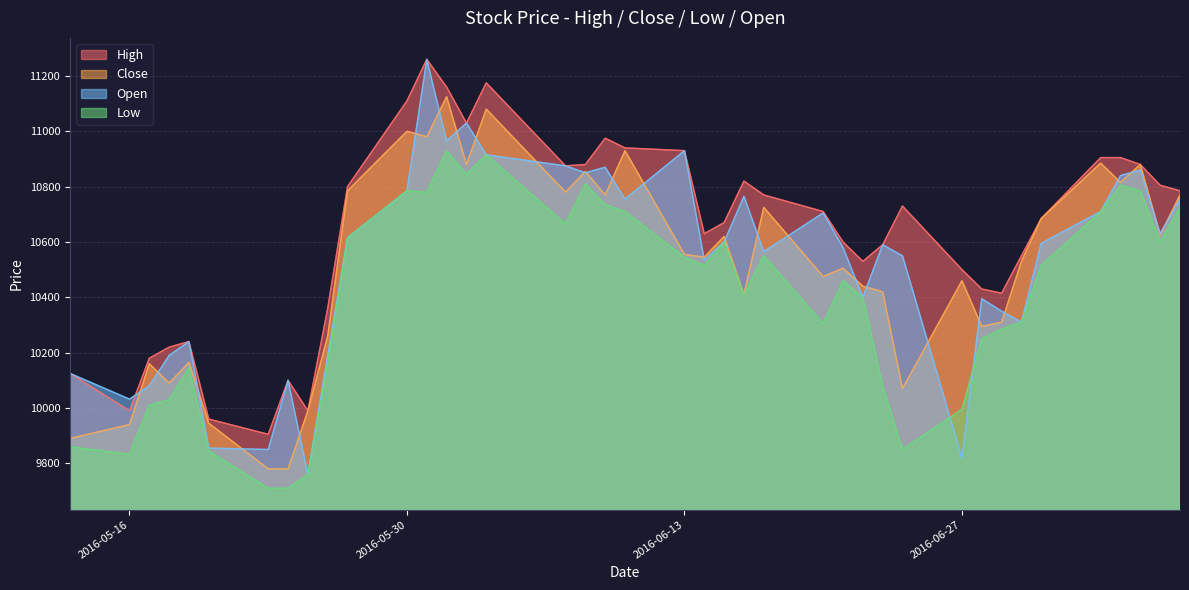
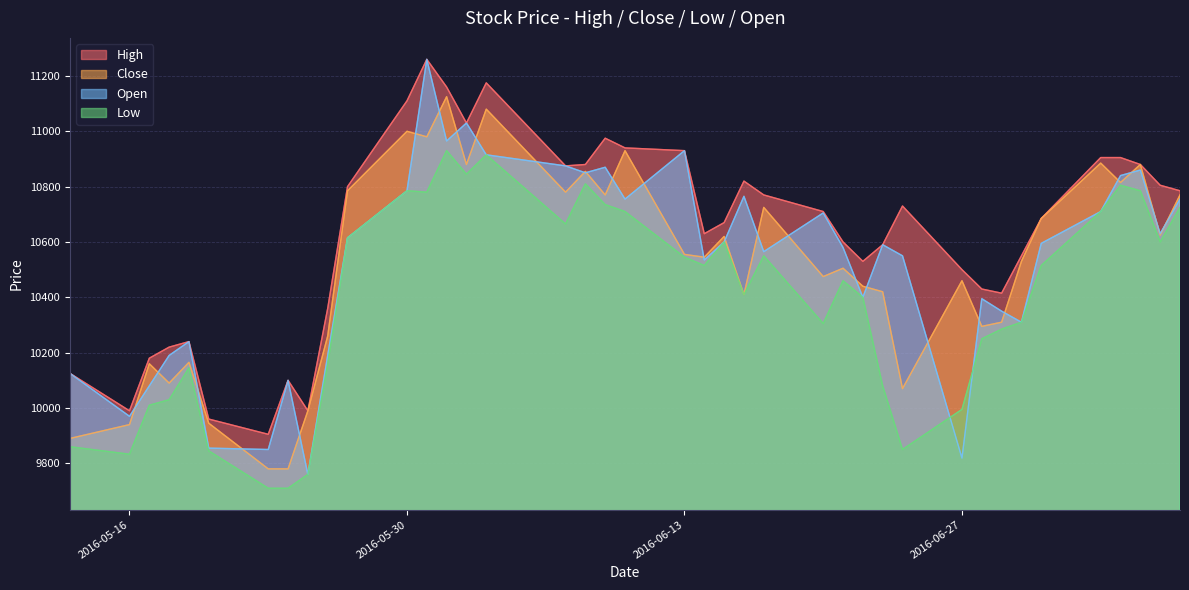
  {
    "Open": {
-     "2016-05-16": 10030,
+     "2016-05-16": 9970,
      "2016-06-27": 9820
    },
    "Low": {
      "2016-05-16": 9830,
      "2016-06-13": 10550,
      "2016-06-27": 10000
    }
  }
